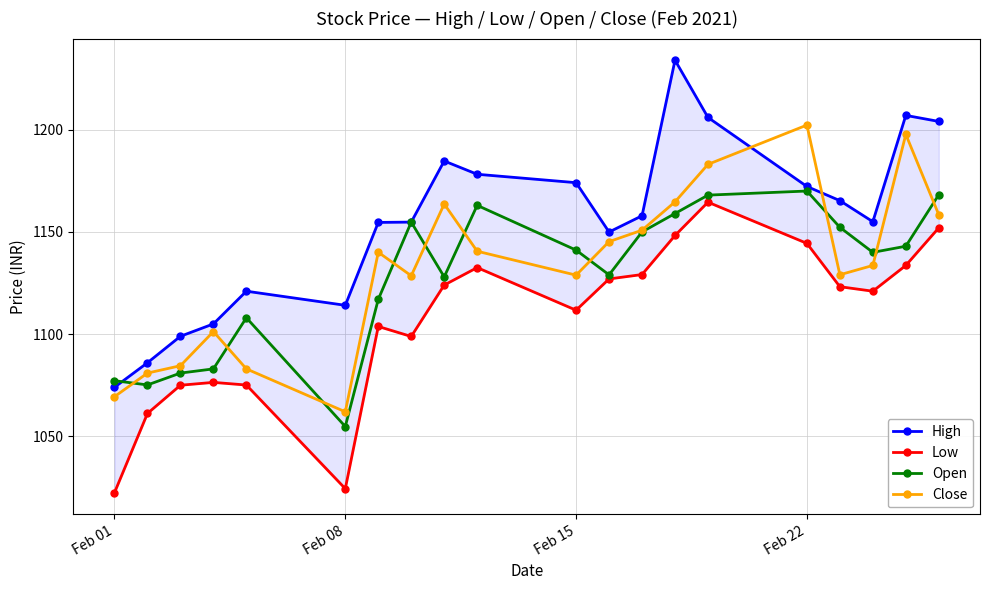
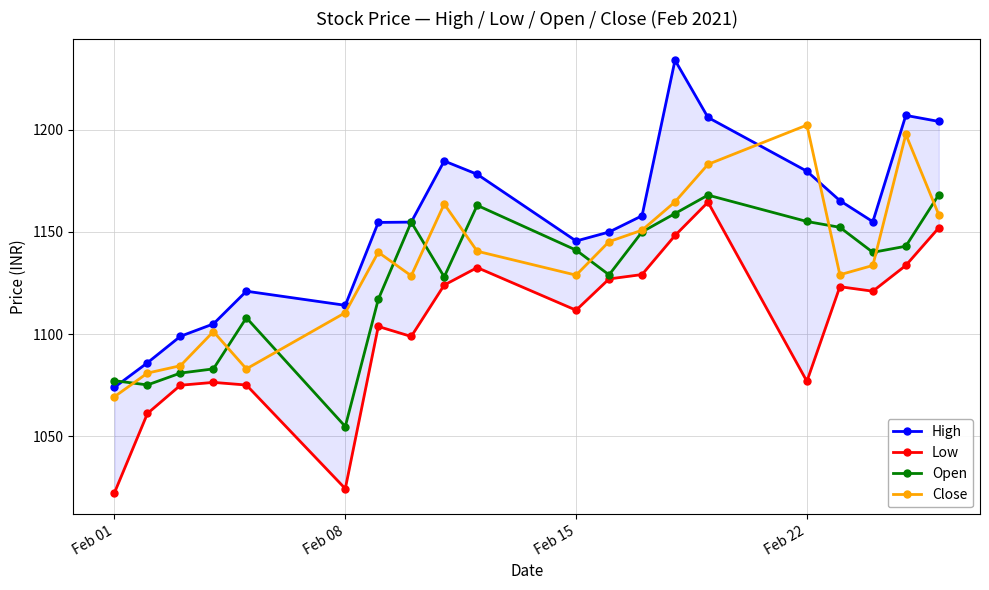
  {
    "High": {
      "Feb 01": 1074,
      "Feb 08": 1114,
-     "Feb 15": 1174,
-     "Feb 22": 1172
+     "Feb 15": 1146,
+     "Feb 22": 1180
    },
    "Low": {
      "Feb 01": 1022,
      "Feb 08": 1024,
      "Feb 15": 1112,
-     "Feb 22": 1144
+     "Feb 22": 1077
    },
    "Open": {
      "Feb 01": 1077,
      "Feb 08": 1055,
      "Feb 15": 1141,
-     "Feb 22": 1170
+     "Feb 22": 1155
    },
    "Close": {
      "Feb 01": 1069,
-     "Feb 08": 1062,
+     "Feb 08": 1111,
      "Feb 15": 1129,
      "Feb 22": 1202
    }
  }
